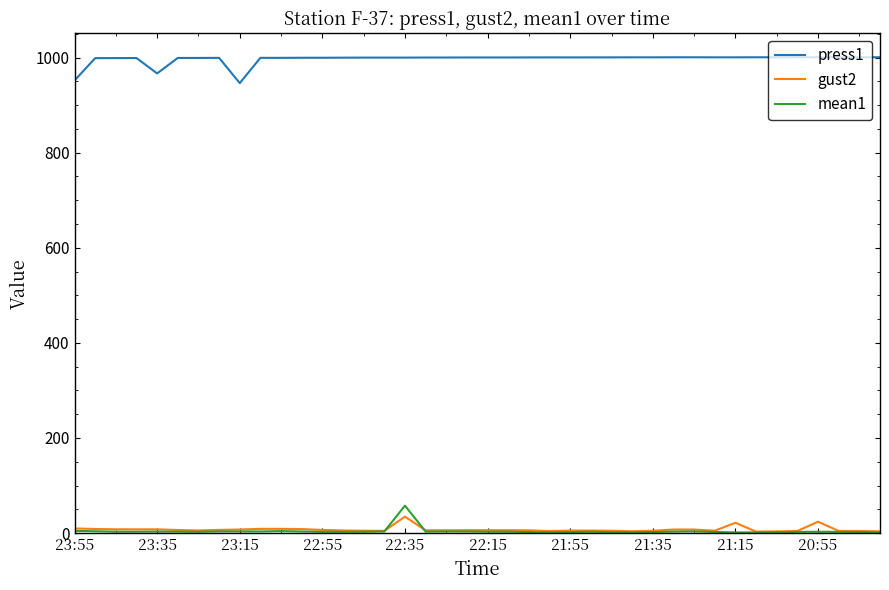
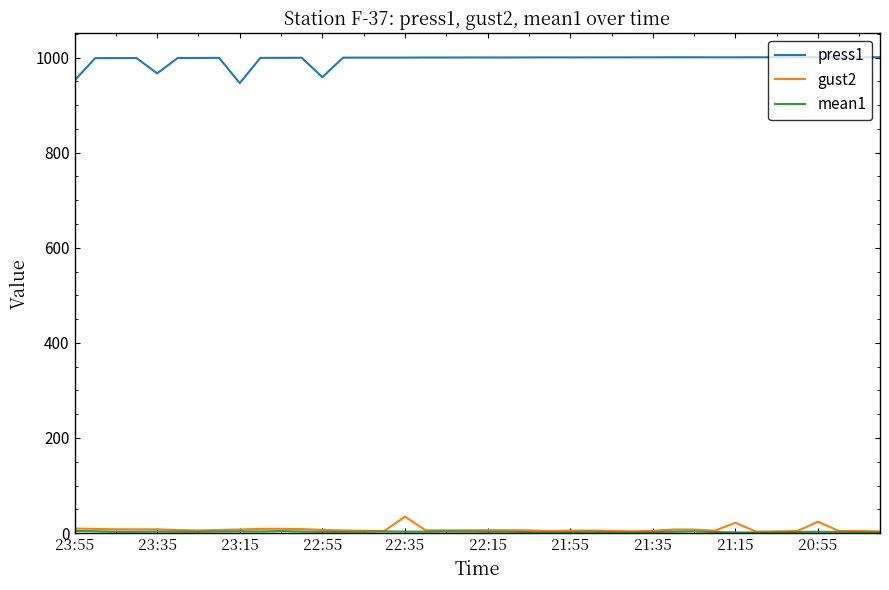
  {
    "press1": {
      "23:55": 950,
      "23:35": 970,
      "23:15": 950,
-     "22:55": 1000,
+     "22:55": 960,
      "22:35": 1000,
      "22:15": 1000,
      "21:55": 1000,
      "21:35": 1000,
      "21:15": 1000
    },
    "gust2": {
      "22:35": 30,
      "21:15": 20,
      "20:55": 20
    },
    "mean1": {
-     "22:35": 60,
+     "22:35": 0,
      "21:15": 0,
      "20:55": 0
    }
  }
